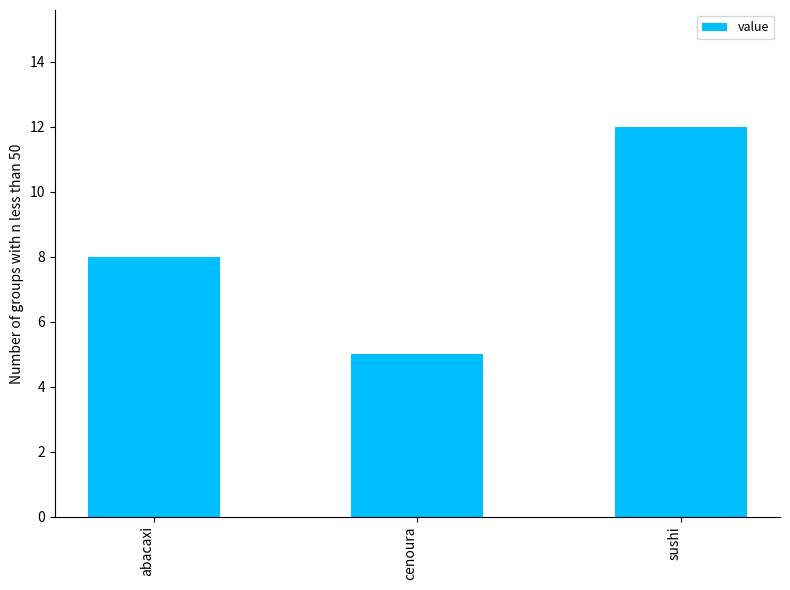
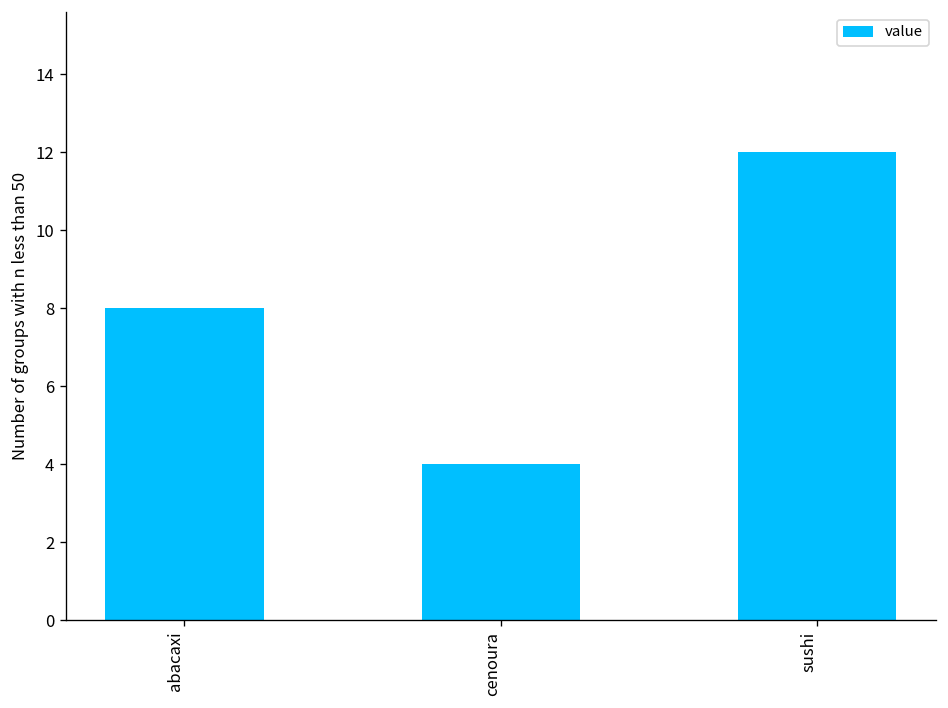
  {
    "abacaxi": 8,
-   "cenoura": 5,
+   "cenoura": 4,
    "sushi": 12
  }
